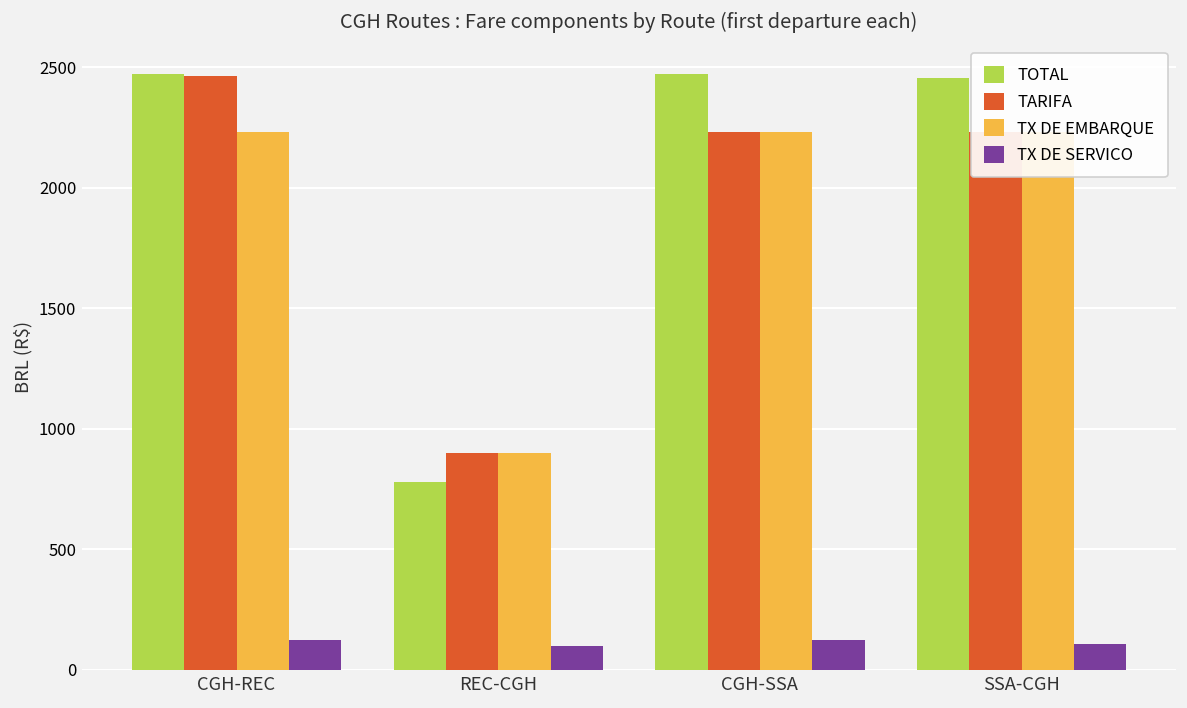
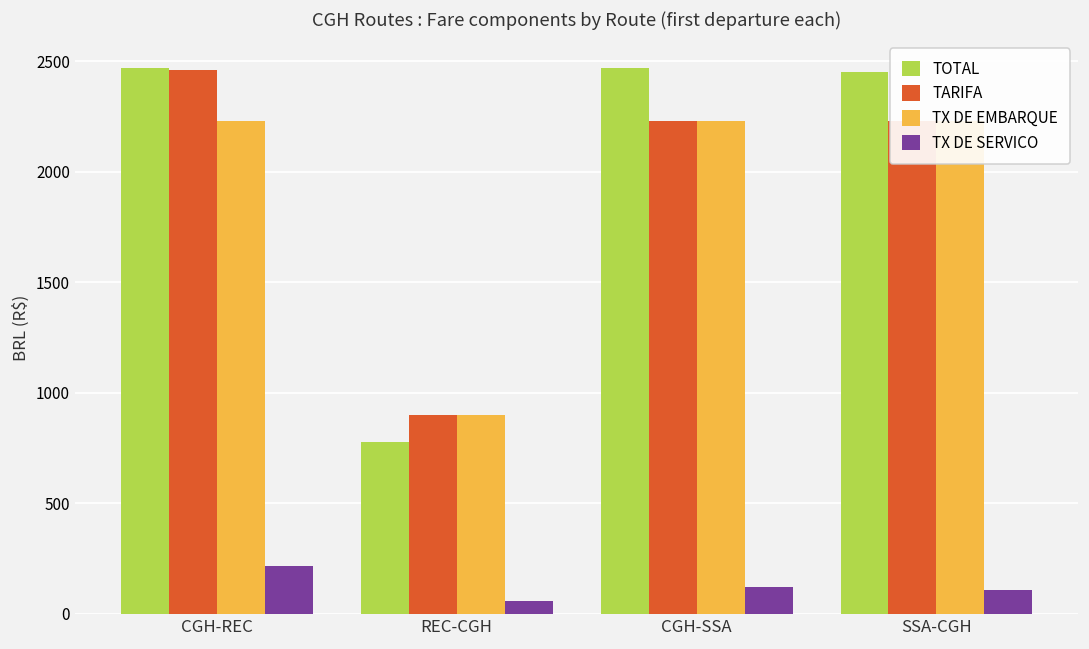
  {
    "TOTAL": {
      "CGH-REC": 2470,
      "REC-CGH": 780,
      "CGH-SSA": 2470,
      "SSA-CGH": 2450
    },
    "TARIFA": {
      "CGH-REC": 2460,
      "REC-CGH": 900,
      "CGH-SSA": 2230
    },
    "TX DE EMBARQUE": {
      "CGH-REC": 2230,
      "REC-CGH": 900,
      "CGH-SSA": 2230
    },
    "TX DE SERVICO": {
-     "CGH-REC": 120,
-     "REC-CGH": 100,
+     "CGH-REC": 220,
+     "REC-CGH": 60,
      "CGH-SSA": 120,
      "SSA-CGH": 110
    }
  }
